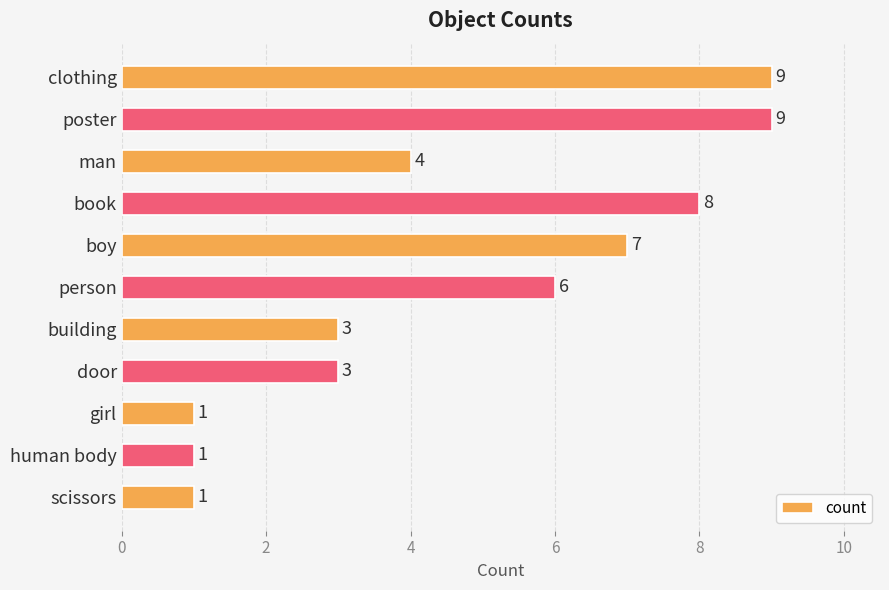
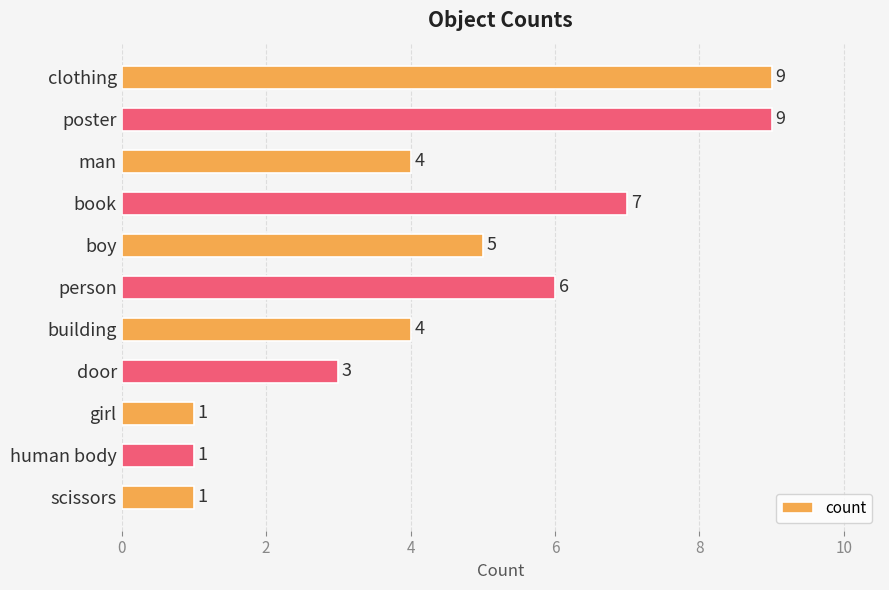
  {
    "clothing": 9,
    "poster": 9,
    "man": 4,
-   "book": 8,
-   "boy": 7,
+   "book": 7,
+   "boy": 5,
    "person": 6,
-   "building": 3,
+   "building": 4,
    "door": 3,
    "girl": 1,
    "human body": 1,
    "scissors": 1
  }
